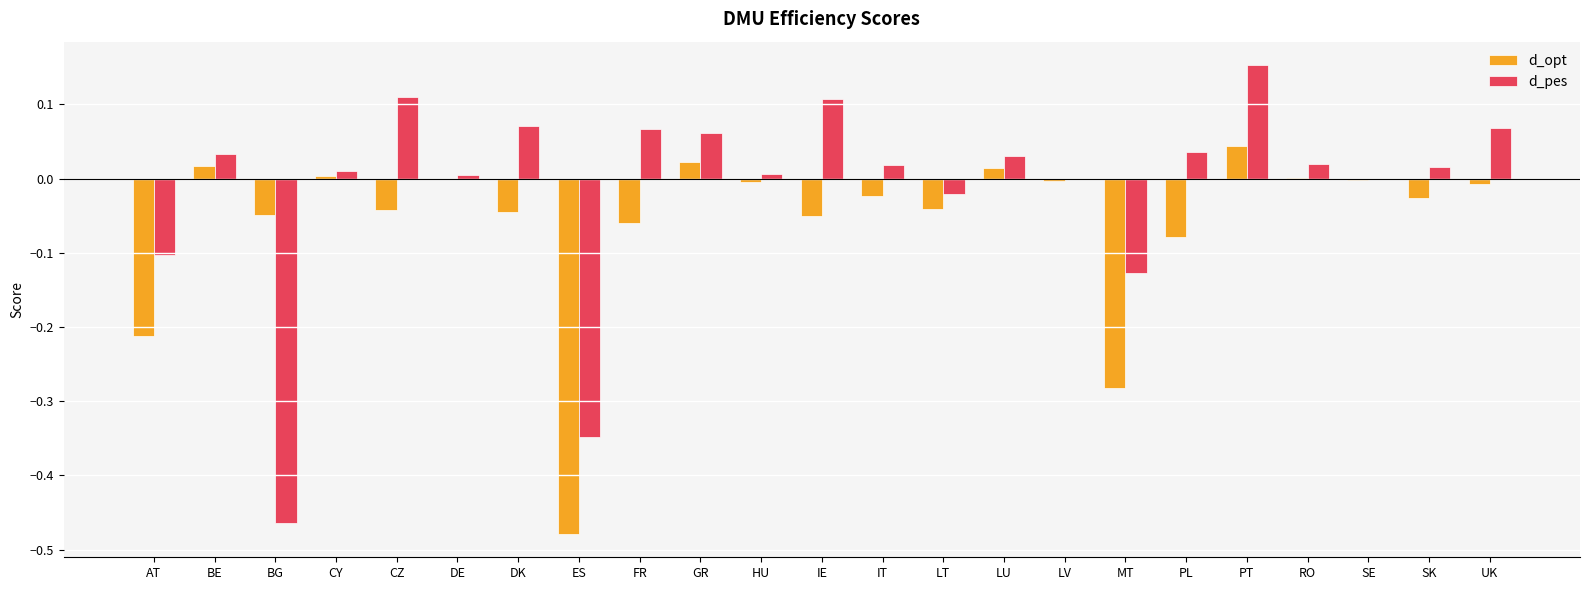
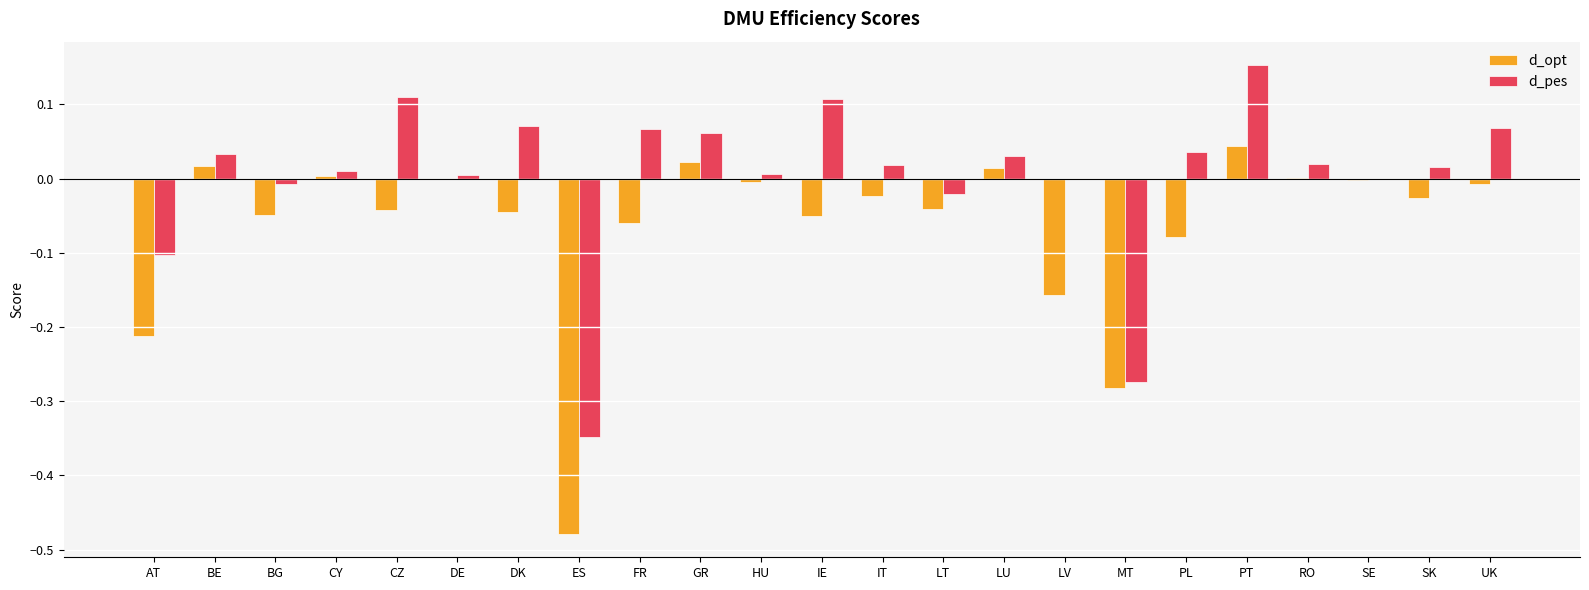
  {
    "d_opt": {
      "AT": -0.21,
      "BE": 0.02,
      "BG": -0.05,
      "CZ": -0.04,
      "DK": -0.05,
      "ES": -0.48,
      "FR": -0.06,
      "GR": 0.02,
      "HU": -0.01,
      "IE": -0.05,
      "IT": -0.02,
      "LT": -0.04,
      "LU": 0.01,
-     "LV": 0.00,
+     "LV": -0.16,
      "MT": -0.28,
      "PL": -0.08,
      "PT": 0.04,
      "SK": -0.03,
      "UK": -0.01
    },
    "d_pes": {
      "AT": -0.10,
      "BE": 0.03,
-     "BG": -0.46,
+     "BG": -0.01,
      "CY": 0.01,
      "CZ": 0.11,
      "DE": 0.00,
      "DK": 0.07,
      "ES": -0.35,
      "FR": 0.07,
      "GR": 0.06,
      "HU": 0.01,
      "IE": 0.11,
      "IT": 0.02,
      "LT": -0.02,
      "LU": 0.03,
-     "MT": -0.13,
+     "MT": -0.27,
      "PL": 0.04,
      "PT": 0.15,
      "RO": 0.02,
      "SK": 0.02,
      "UK": 0.07
    }
  }
